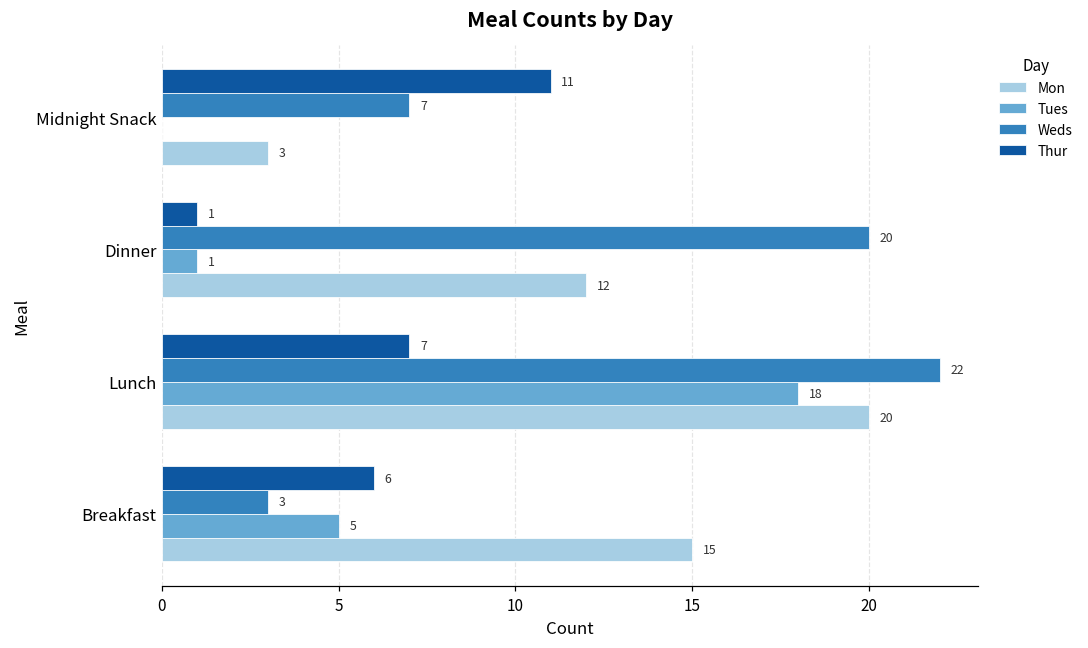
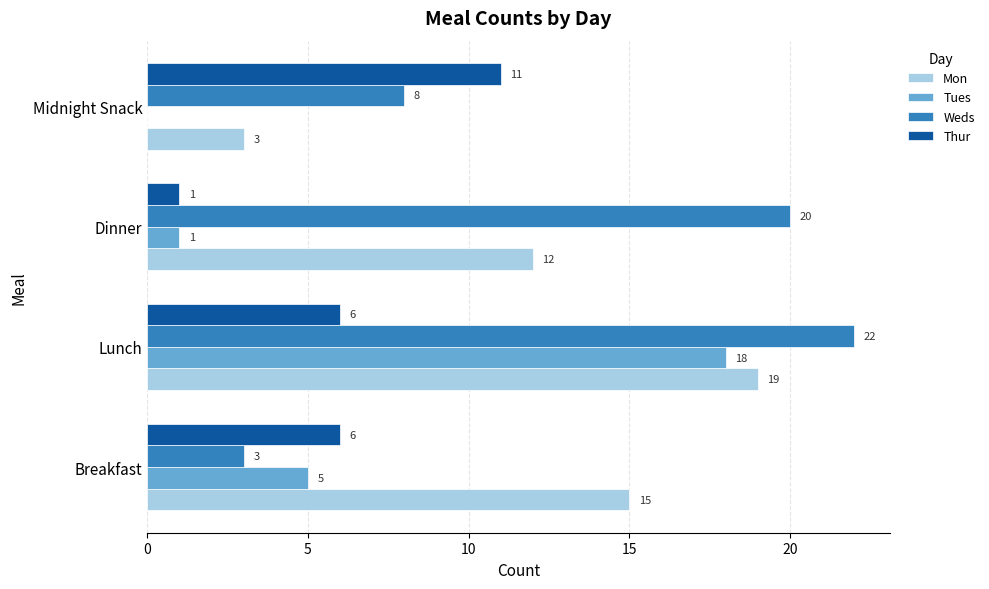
  {
    "Mon": {
      "Midnight Snack": 3,
      "Dinner": 12,
-     "Lunch": 20,
+     "Lunch": 19,
      "Breakfast": 15
    },
    "Tues": {
      "Dinner": 1,
      "Lunch": 18,
      "Breakfast": 5
    },
    "Weds": {
-     "Midnight Snack": 7,
+     "Midnight Snack": 8,
      "Dinner": 20,
      "Lunch": 22,
      "Breakfast": 3
    },
    "Thur": {
      "Midnight Snack": 11,
      "Dinner": 1,
-     "Lunch": 7,
+     "Lunch": 6,
      "Breakfast": 6
    }
  }
